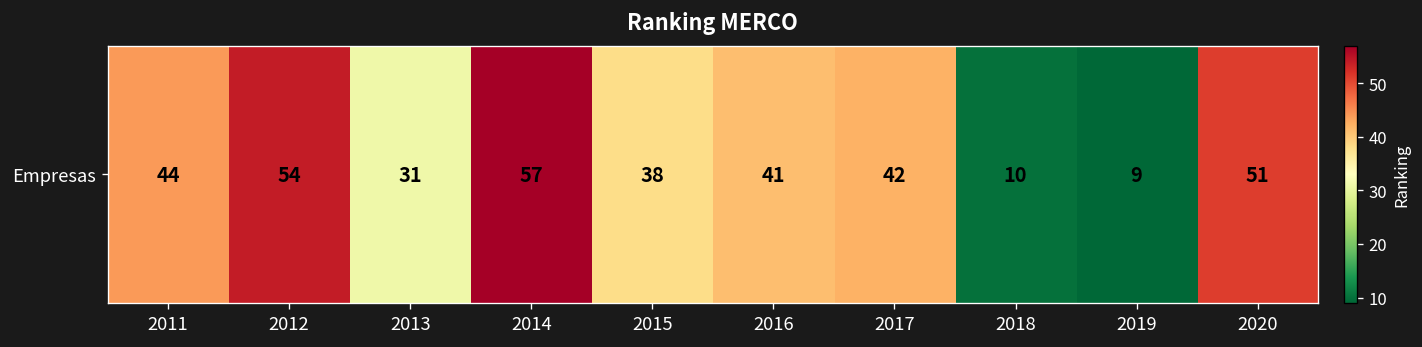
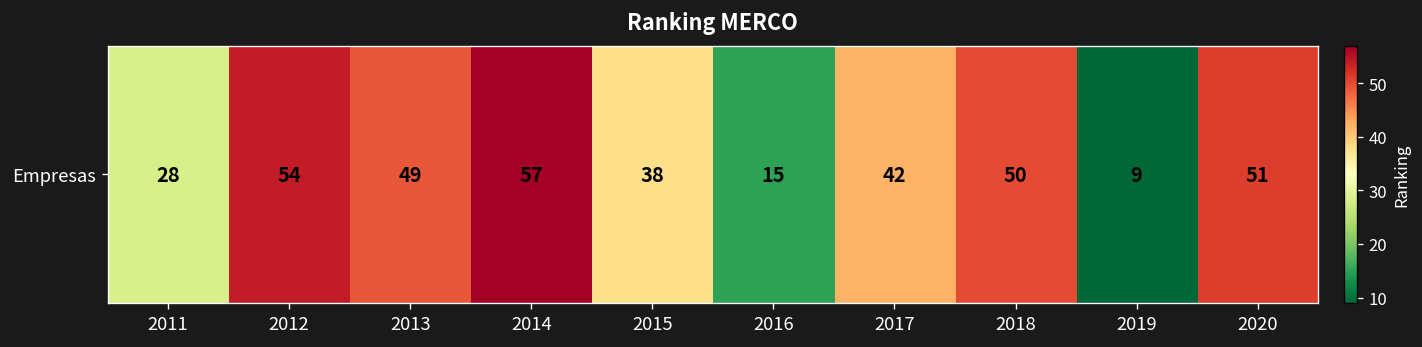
  {
    "Empresas": {
-     "2011": 44,
+     "2011": 28,
      "2012": 54,
-     "2013": 31,
+     "2013": 49,
      "2014": 57,
      "2015": 38,
-     "2016": 41,
+     "2016": 15,
      "2017": 42,
-     "2018": 10,
+     "2018": 50,
      "2019": 9,
      "2020": 51
    }
  }
